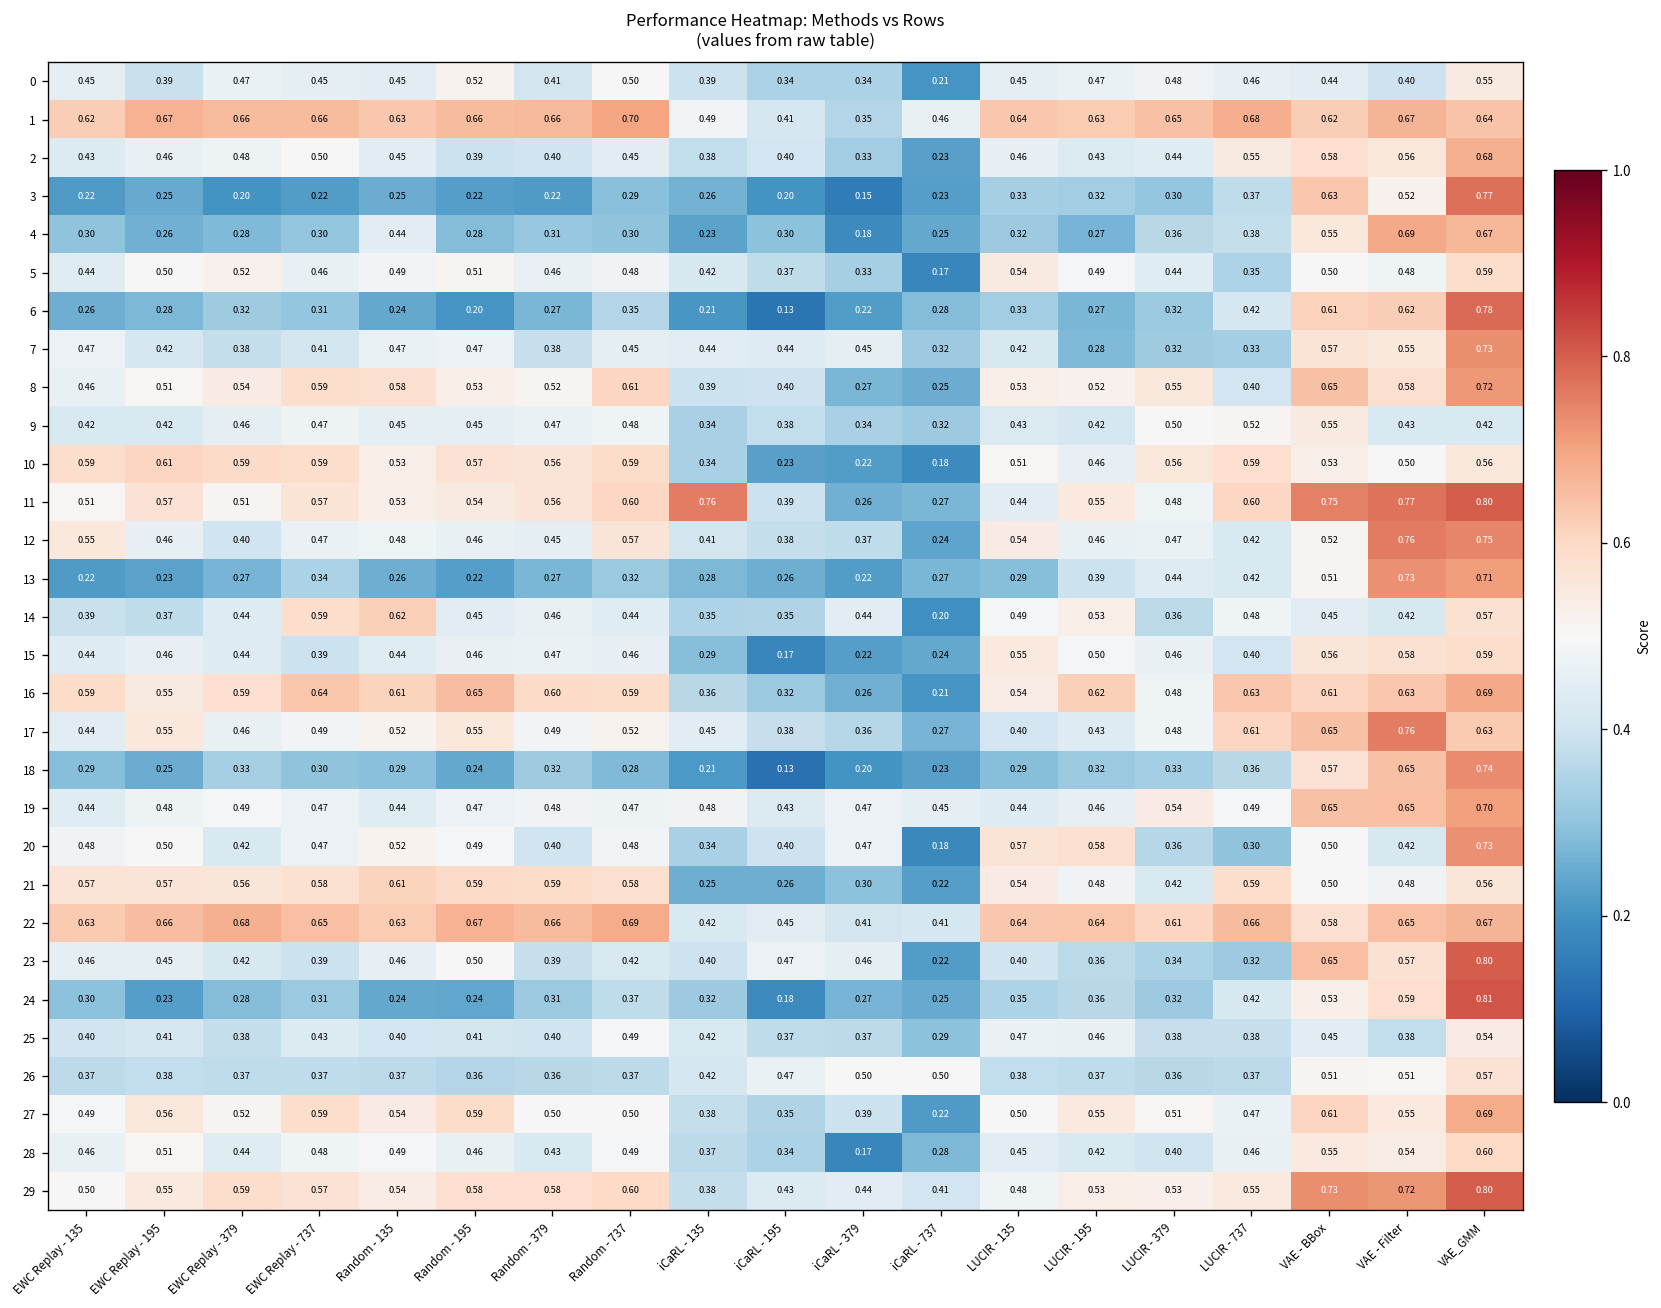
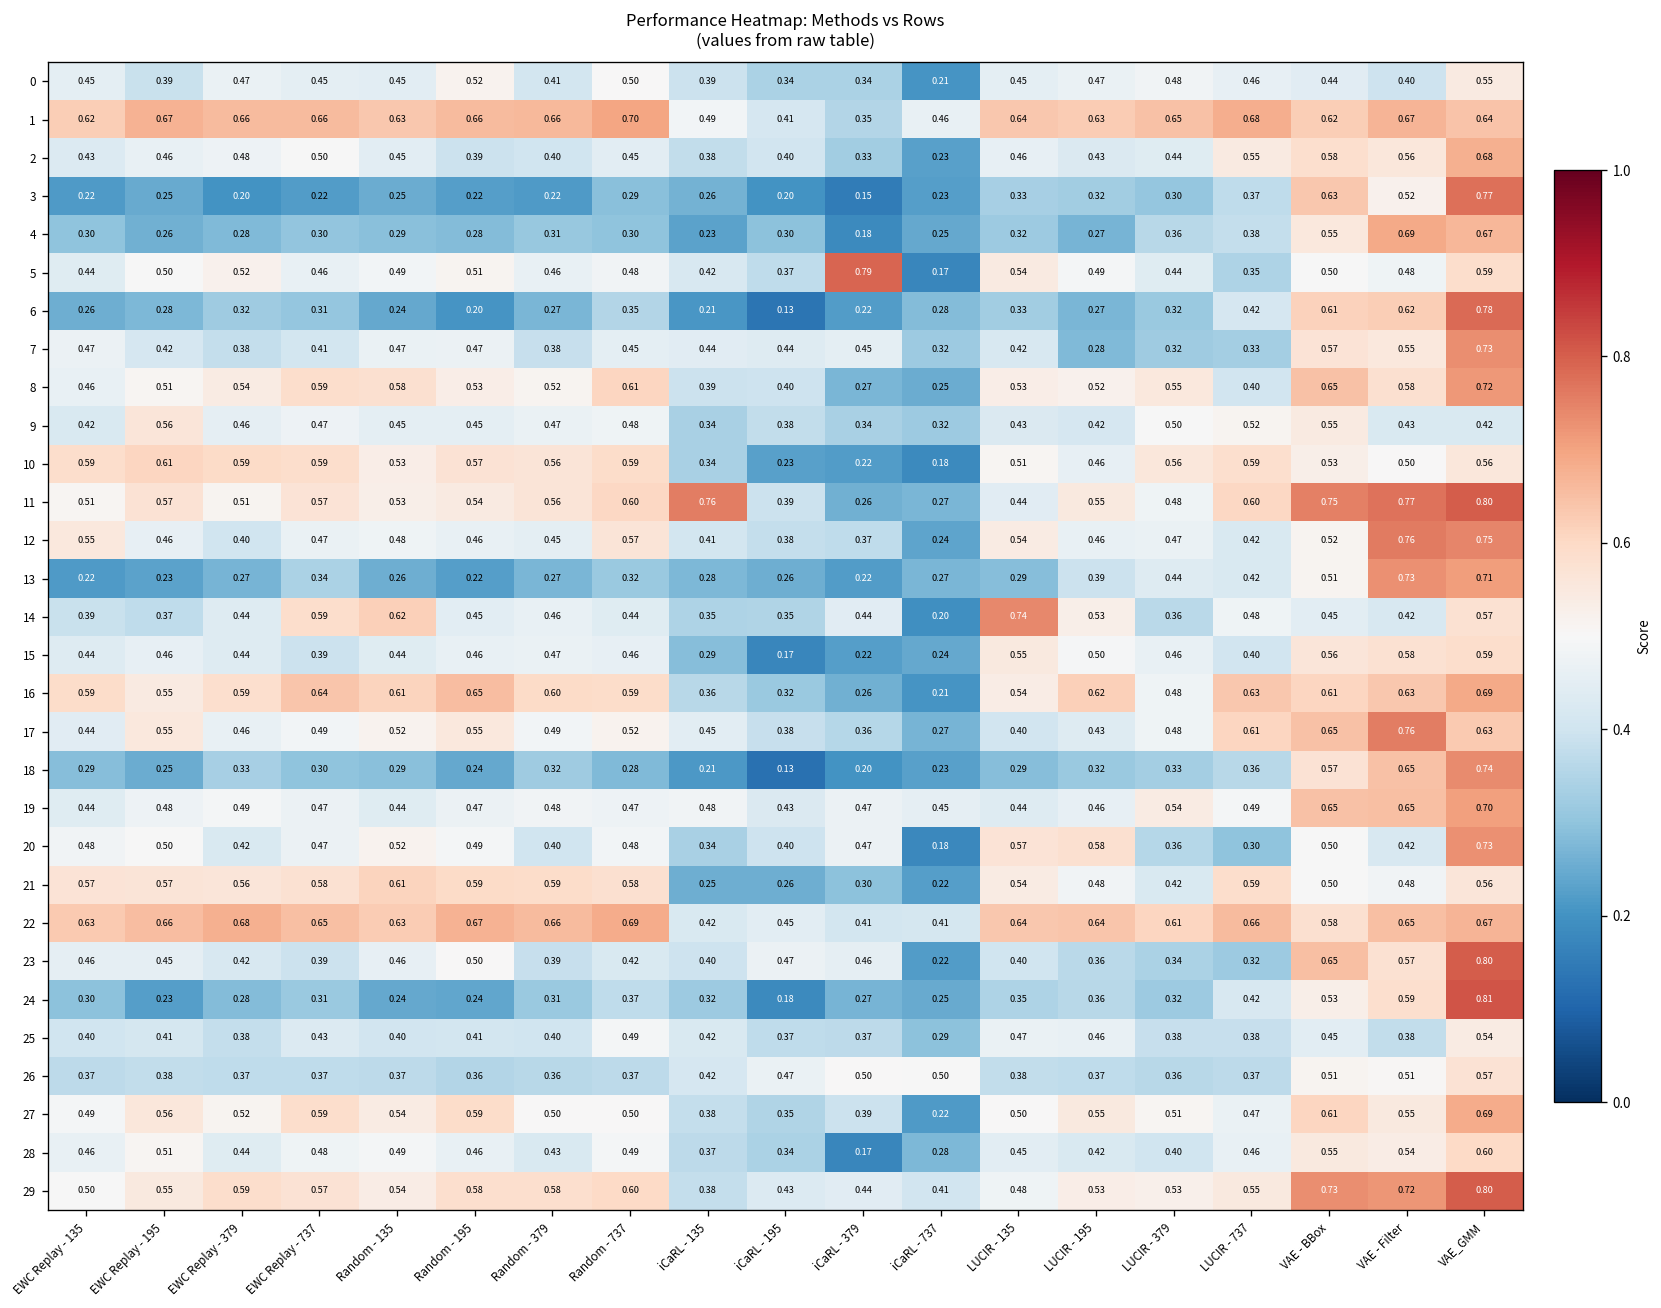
  {
    "4": {
      "EWC Replay - 135": 0.30,
      "EWC Replay - 195": 0.26,
      "EWC Replay - 379": 0.28,
      "EWC Replay - 737": 0.30,
-     "Random - 135": 0.44,
+     "Random - 135": 0.29,
      "Random - 195": 0.28,
      "Random - 379": 0.31,
      "Random - 737": 0.30,
      "iCaRL - 135": 0.23,
      "iCaRL - 195": 0.30,
      "iCaRL - 379": 0.18,
      "iCaRL - 737": 0.25,
      "LUCIR - 135": 0.32,
      "LUCIR - 195": 0.27,
      "LUCIR - 379": 0.36,
      "LUCIR - 737": 0.38,
      "VAE - BBox": 0.55,
      "VAE - Filter": 0.69,
      "VAE_GMM": 0.67
    },
    "5": {
      "EWC Replay - 135": 0.44,
      "EWC Replay - 195": 0.50,
      "EWC Replay - 379": 0.52,
      "EWC Replay - 737": 0.46,
      "Random - 135": 0.49,
      "Random - 195": 0.51,
      "Random - 379": 0.46,
      "Random - 737": 0.48,
      "iCaRL - 135": 0.42,
      "iCaRL - 195": 0.37,
-     "iCaRL - 379": 0.33,
+     "iCaRL - 379": 0.79,
      "iCaRL - 737": 0.17,
      "LUCIR - 135": 0.54,
      "LUCIR - 195": 0.49,
      "LUCIR - 379": 0.44,
      "LUCIR - 737": 0.35,
      "VAE - BBox": 0.50,
      "VAE - Filter": 0.48,
      "VAE_GMM": 0.59
    },
    "9": {
      "EWC Replay - 135": 0.42,
-     "EWC Replay - 195": 0.42,
+     "EWC Replay - 195": 0.56,
      "EWC Replay - 379": 0.46,
      "EWC Replay - 737": 0.47,
      "Random - 135": 0.45,
      "Random - 195": 0.45,
      "Random - 379": 0.47,
      "Random - 737": 0.48,
      "iCaRL - 135": 0.34,
      "iCaRL - 195": 0.38,
      "iCaRL - 379": 0.34,
      "iCaRL - 737": 0.32,
      "LUCIR - 135": 0.43,
      "LUCIR - 195": 0.42,
      "LUCIR - 379": 0.50,
      "LUCIR - 737": 0.52,
      "VAE - BBox": 0.55,
      "VAE - Filter": 0.43,
      "VAE_GMM": 0.42
    },
    "14": {
      "EWC Replay - 135": 0.39,
      "EWC Replay - 195": 0.37,
      "EWC Replay - 379": 0.44,
      "EWC Replay - 737": 0.59,
      "Random - 135": 0.62,
      "Random - 195": 0.45,
      "Random - 379": 0.46,
      "Random - 737": 0.44,
      "iCaRL - 135": 0.35,
      "iCaRL - 195": 0.35,
      "iCaRL - 379": 0.44,
      "iCaRL - 737": 0.20,
-     "LUCIR - 135": 0.49,
+     "LUCIR - 135": 0.74,
      "LUCIR - 195": 0.53,
      "LUCIR - 379": 0.36,
      "LUCIR - 737": 0.48,
      "VAE - BBox": 0.45,
      "VAE - Filter": 0.42,
      "VAE_GMM": 0.57
    }
  }
